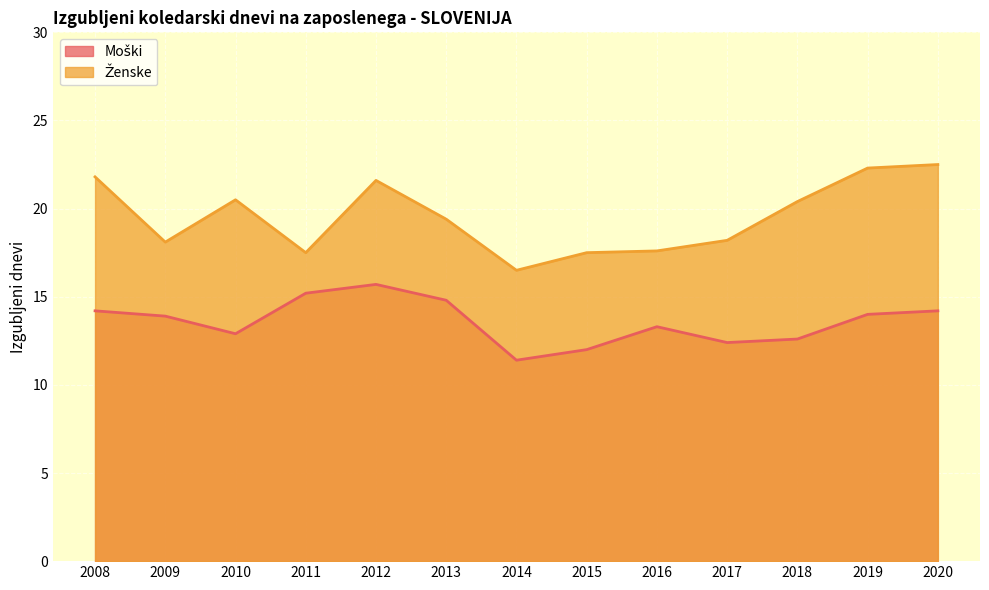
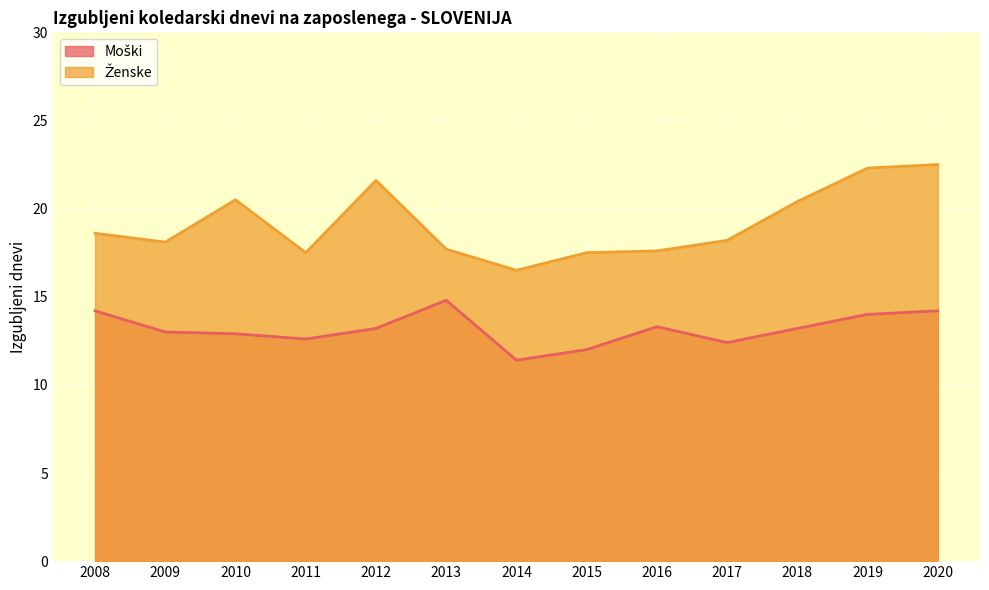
  {
    "Moški": {
      "2008": 14.2,
-     "2009": 13.9,
+     "2009": 13.0,
      "2010": 12.9,
-     "2011": 15.2,
-     "2012": 15.7,
+     "2011": 12.6,
+     "2012": 13.2,
      "2013": 14.8,
      "2014": 11.4,
      "2015": 12.0,
      "2016": 13.3,
      "2017": 12.4,
-     "2018": 12.6,
+     "2018": 13.2,
      "2019": 14.0,
      "2020": 14.2
    },
    "Ženske": {
-     "2008": 21.8,
+     "2008": 18.6,
      "2009": 18.1,
      "2010": 20.5,
      "2011": 17.5,
      "2012": 21.6,
-     "2013": 19.4,
+     "2013": 17.7,
      "2014": 16.5,
      "2015": 17.5,
      "2016": 17.6,
      "2017": 18.2,
      "2018": 20.4,
      "2019": 22.3,
      "2020": 22.5
    }
  }
